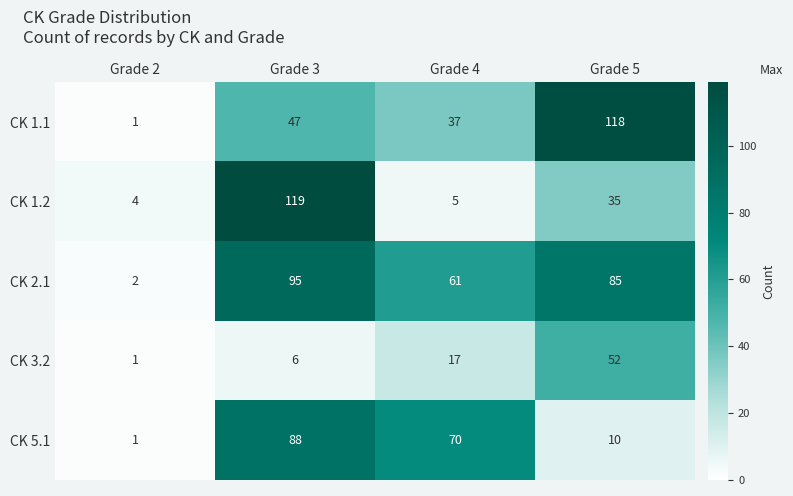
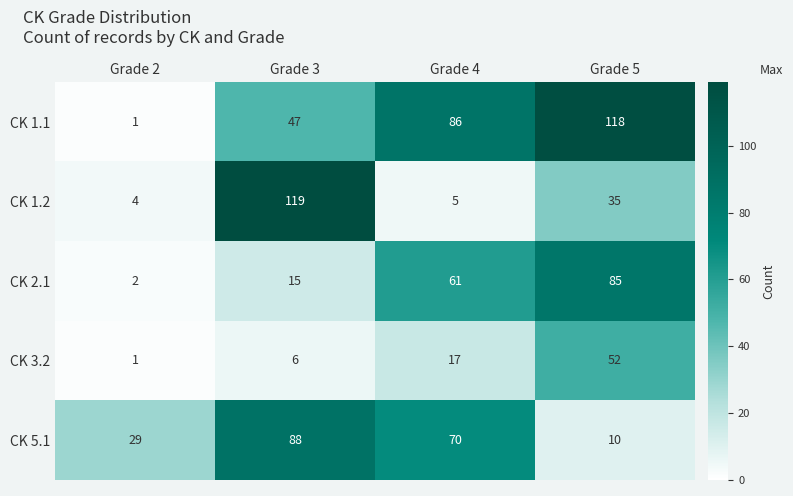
  {
    "CK 1.1": {
      "Grade 2": 1,
      "Grade 3": 47,
-     "Grade 4": 37,
+     "Grade 4": 86,
      "Grade 5": 118
    },
    "CK 1.2": {
      "Grade 2": 4,
      "Grade 3": 119,
      "Grade 4": 5,
      "Grade 5": 35
    },
    "CK 2.1": {
      "Grade 2": 2,
-     "Grade 3": 95,
+     "Grade 3": 15,
      "Grade 4": 61,
      "Grade 5": 85
    },
    "CK 3.2": {
      "Grade 2": 1,
      "Grade 3": 6,
      "Grade 4": 17,
      "Grade 5": 52
    },
    "CK 5.1": {
-     "Grade 2": 1,
+     "Grade 2": 29,
      "Grade 3": 88,
      "Grade 4": 70,
      "Grade 5": 10
    }
  }
